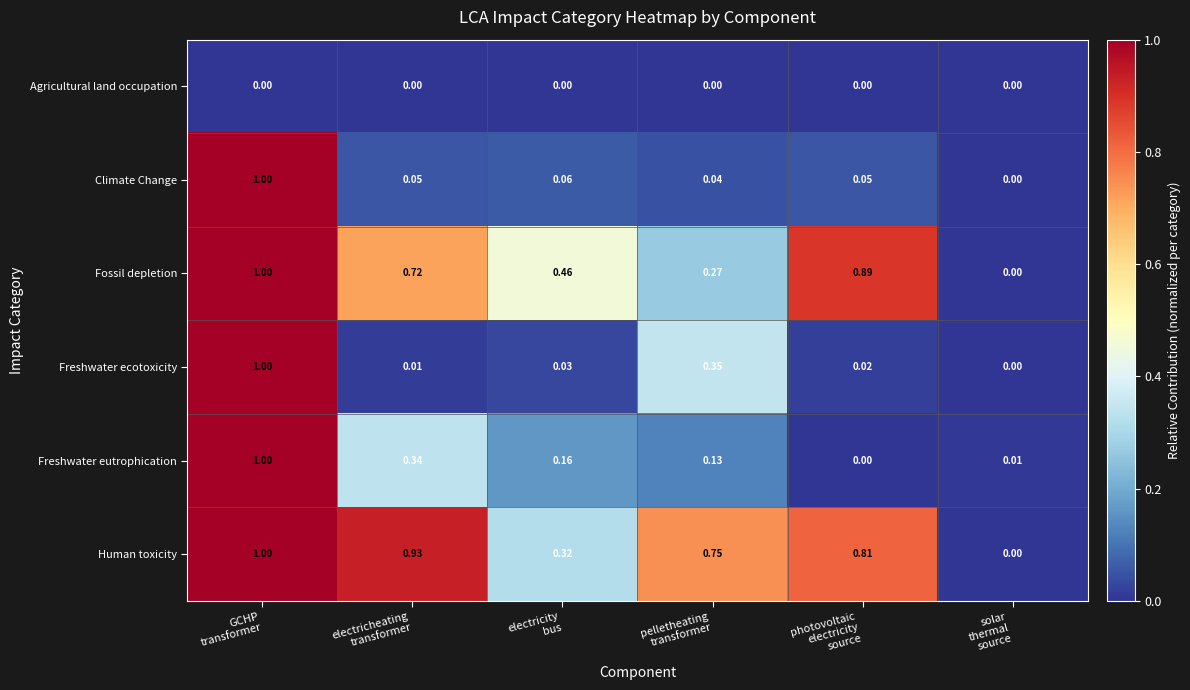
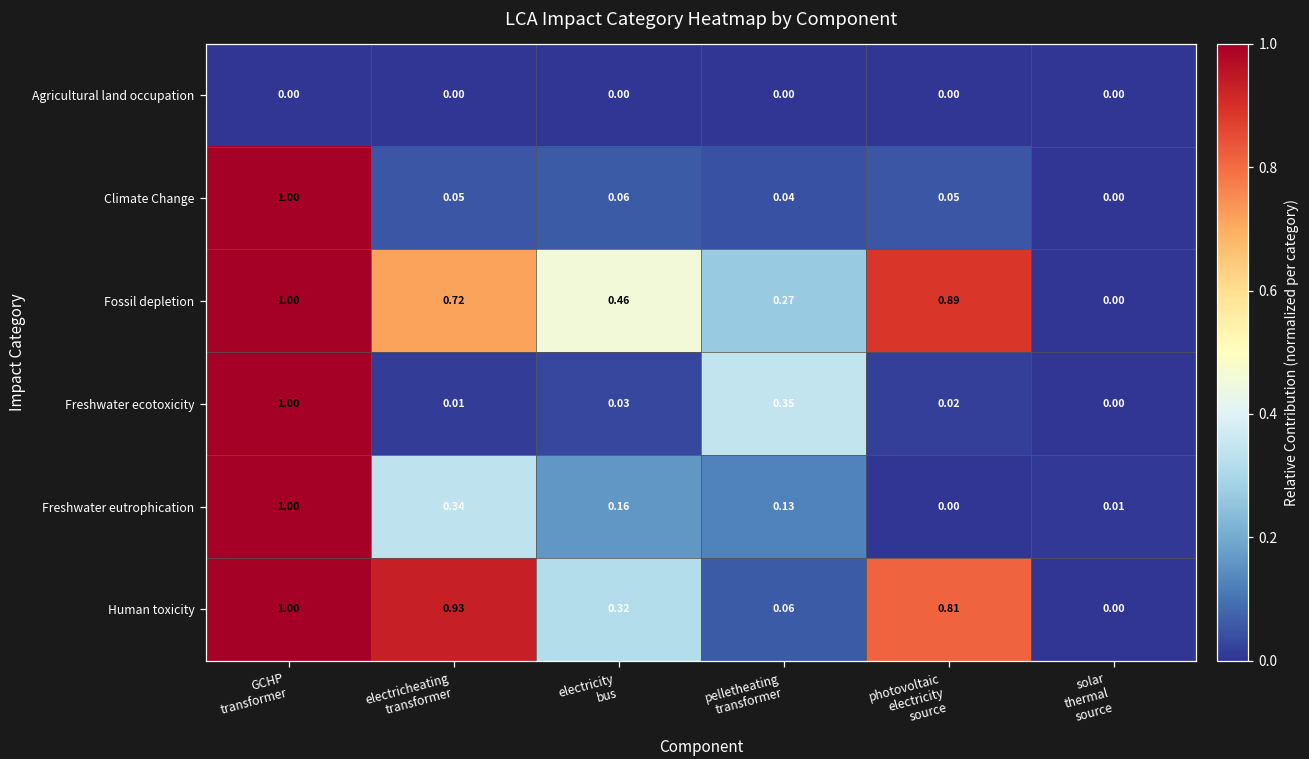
  {
    "Agricultural land occupation": {
      "GCHP transformer": 0.00,
      "electricheating transformer": 0.00,
      "electricity bus": 0.00,
      "pelletheating transformer": 0.00,
      "photovoltaic electricity source": 0.00,
      "solar thermal source": 0.00
    },
    "Climate Change": {
      "GCHP transformer": 1.00,
      "electricheating transformer": 0.05,
      "electricity bus": 0.06,
      "pelletheating transformer": 0.04,
      "photovoltaic electricity source": 0.05,
      "solar thermal source": 0.00
    },
    "Fossil depletion": {
      "GCHP transformer": 1.00,
      "electricheating transformer": 0.72,
      "electricity bus": 0.46,
      "pelletheating transformer": 0.27,
      "photovoltaic electricity source": 0.89,
      "solar thermal source": 0.00
    },
    "Freshwater ecotoxicity": {
      "GCHP transformer": 1.00,
      "electricheating transformer": 0.01,
      "electricity bus": 0.03,
      "pelletheating transformer": 0.35,
      "photovoltaic electricity source": 0.02,
      "solar thermal source": 0.00
    },
    "Freshwater eutrophication": {
      "GCHP transformer": 1.00,
      "electricheating transformer": 0.34,
      "electricity bus": 0.16,
      "pelletheating transformer": 0.13,
      "photovoltaic electricity source": 0.00,
      "solar thermal source": 0.01
    },
    "Human toxicity": {
      "GCHP transformer": 1.00,
      "electricheating transformer": 0.93,
      "electricity bus": 0.32,
-     "pelletheating transformer": 0.75,
+     "pelletheating transformer": 0.06,
      "photovoltaic electricity source": 0.81,
      "solar thermal source": 0.00
    }
  }
